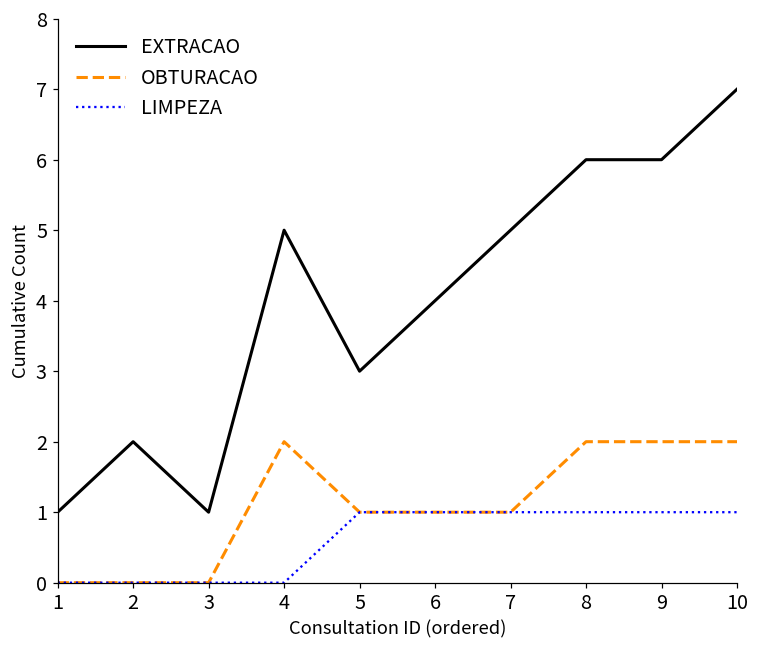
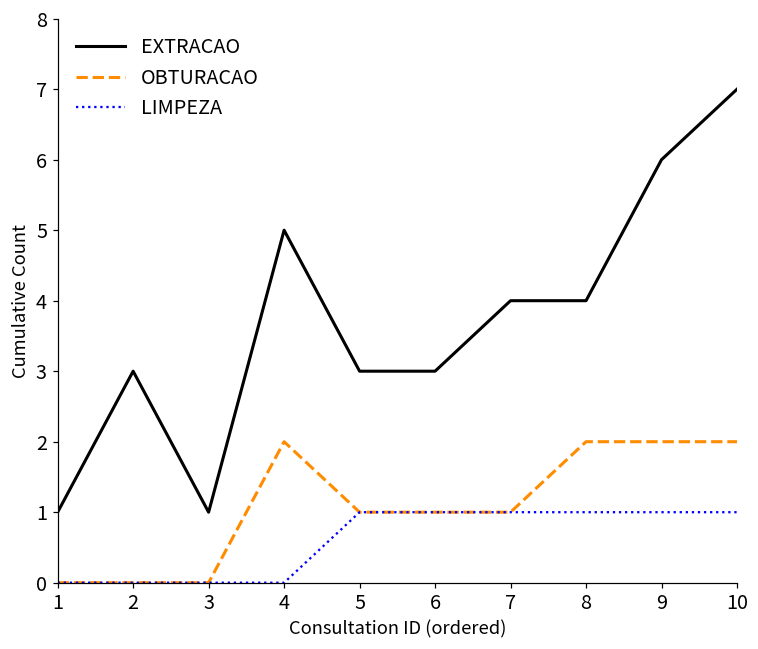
  {
    "EXTRACAO": {
      "1": 1,
-     "2": 2,
+     "2": 3,
      "3": 1,
      "4": 5,
      "5": 3,
-     "6": 4,
-     "7": 5,
-     "8": 6,
+     "6": 3,
+     "7": 4,
+     "8": 4,
      "9": 6,
      "10": 7
    },
    "OBTURACAO": {
      "4": 2,
      "8": 2,
      "9": 2,
      "10": 2
    },
    "LIMPEZA": {
      "4": 0,
      "8": 1,
      "9": 1,
      "10": 1
    }
  }
